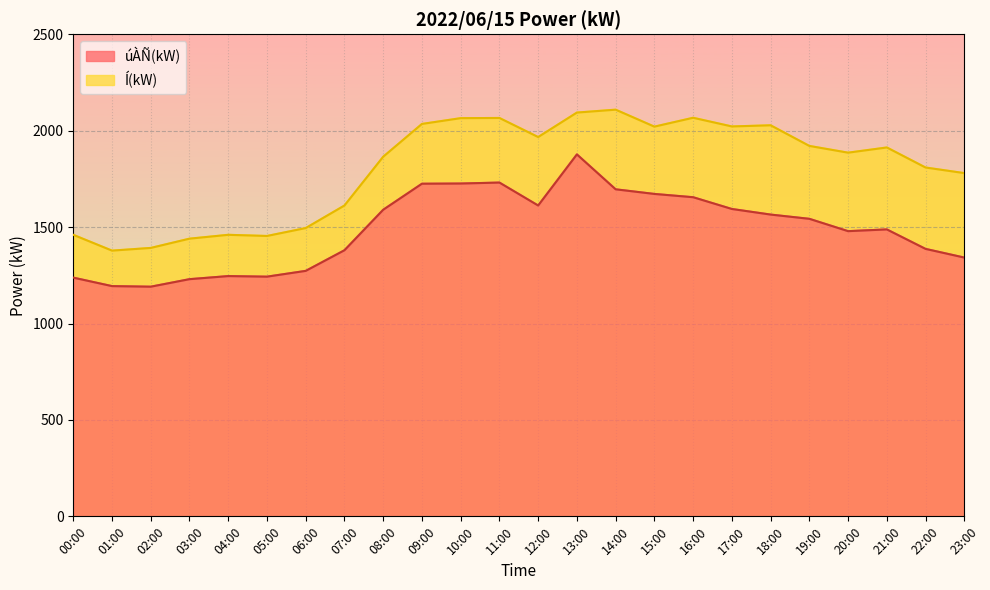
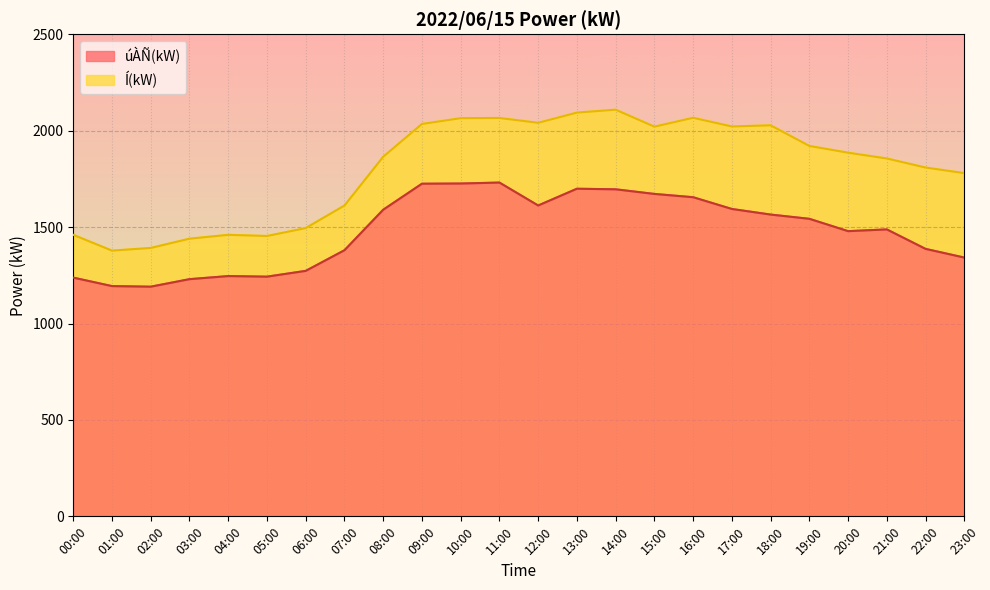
  {
    "úÀÑ(kW)": {
      "00:00": 1240,
      "01:00": 1190,
      "02:00": 1190,
      "03:00": 1230,
      "04:00": 1250,
      "05:00": 1240,
      "06:00": 1270,
      "07:00": 1380,
      "08:00": 1590,
      "09:00": 1730,
      "10:00": 1730,
      "11:00": 1730,
      "12:00": 1610,
-     "13:00": 1880,
+     "13:00": 1700,
      "14:00": 1700,
      "15:00": 1670,
      "16:00": 1660,
      "17:00": 1590,
      "18:00": 1570,
      "19:00": 1540,
      "20:00": 1480,
      "21:00": 1490,
      "22:00": 1390,
      "23:00": 1340
    },
    "Í(kW)": {
      "00:00": 1460,
      "01:00": 1380,
      "02:00": 1390,
      "03:00": 1440,
      "04:00": 1460,
      "05:00": 1450,
      "06:00": 1500,
      "07:00": 1610,
      "08:00": 1870,
      "09:00": 2040,
      "10:00": 2070,
      "11:00": 2070,
-     "12:00": 1970,
+     "12:00": 2040,
      "13:00": 2090,
      "14:00": 2110,
      "15:00": 2020,
      "16:00": 2070,
      "17:00": 2020,
      "18:00": 2030,
      "19:00": 1920,
      "20:00": 1890,
-     "21:00": 1910,
+     "21:00": 1860,
      "22:00": 1810,
      "23:00": 1780
    }
  }
